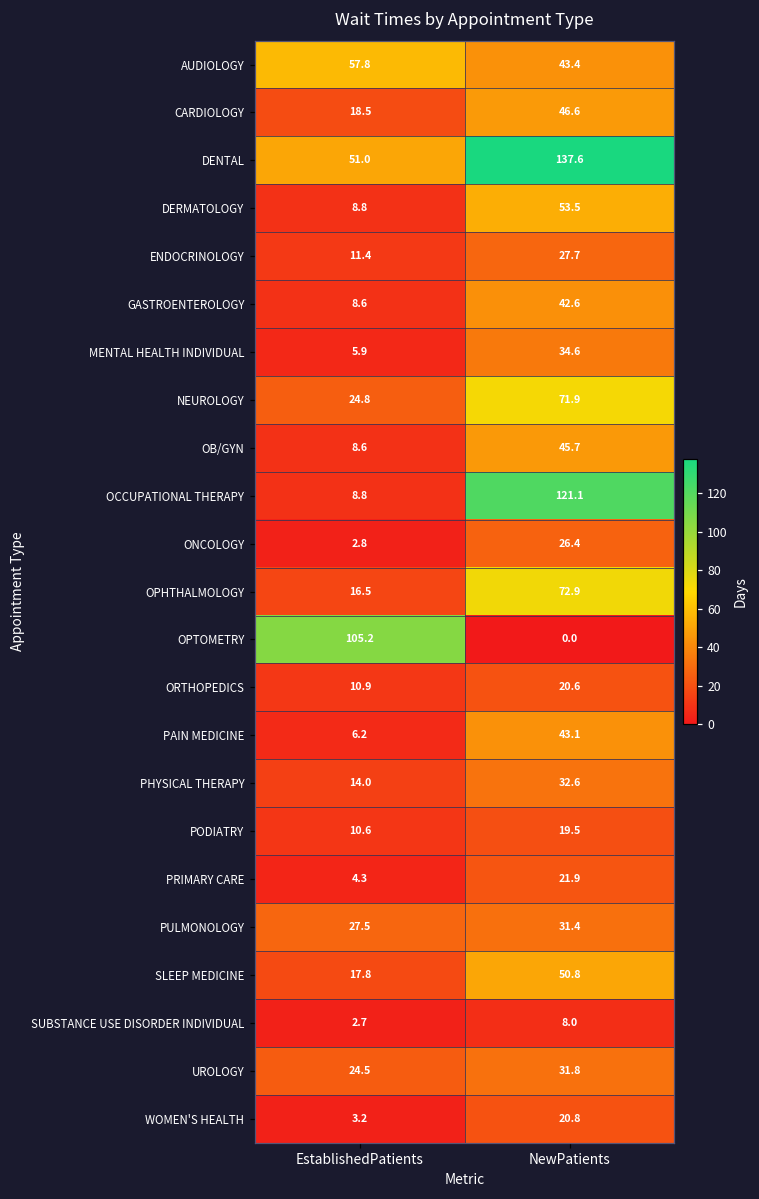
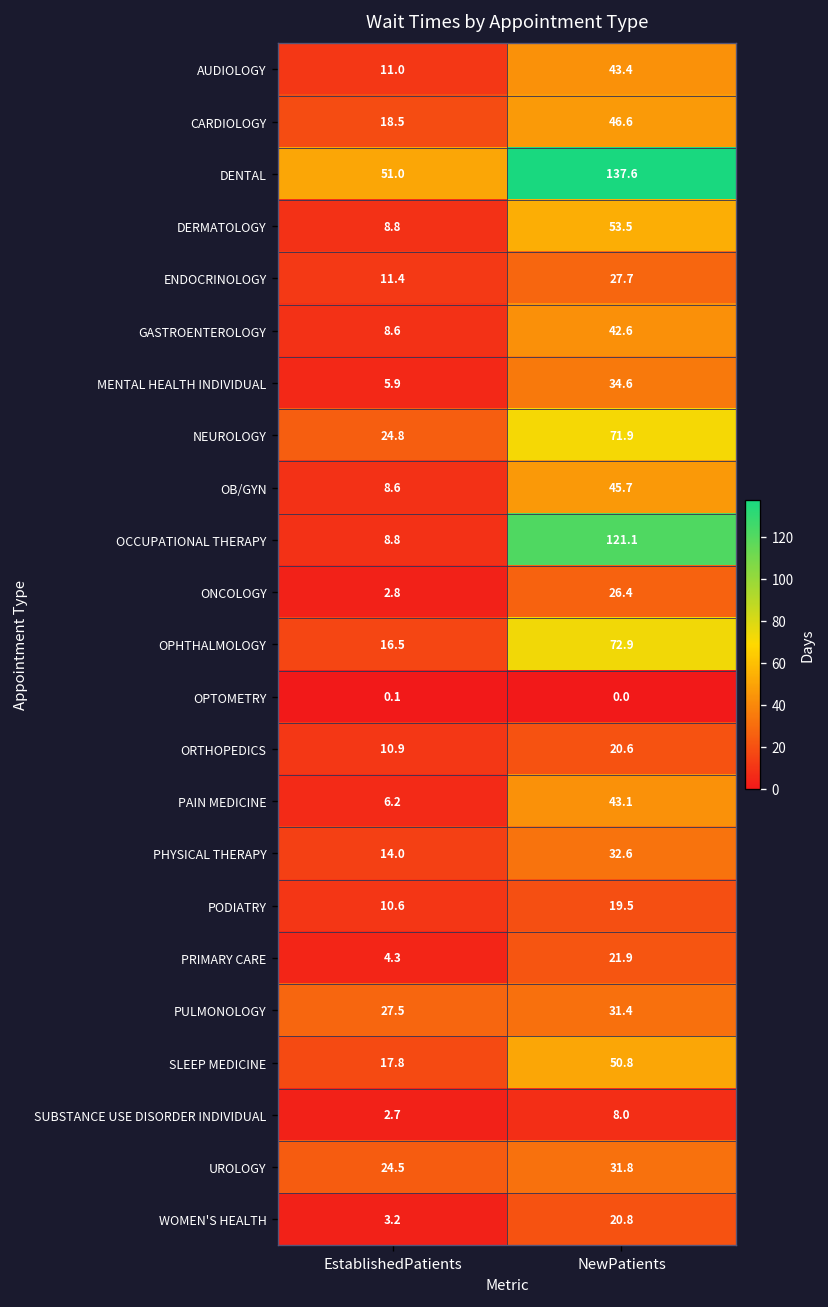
  {
    "AUDIOLOGY": {
-     "EstablishedPatients": 57.8,
+     "EstablishedPatients": 11.0,
      "NewPatients": 43.4
    },
    "CARDIOLOGY": {
      "EstablishedPatients": 18.5,
      "NewPatients": 46.6
    },
    "DENTAL": {
      "EstablishedPatients": 51.0,
      "NewPatients": 137.6
    },
    "DERMATOLOGY": {
      "EstablishedPatients": 8.8,
      "NewPatients": 53.5
    },
    "ENDOCRINOLOGY": {
      "EstablishedPatients": 11.4,
      "NewPatients": 27.7
    },
    "GASTROENTEROLOGY": {
      "EstablishedPatients": 8.6,
      "NewPatients": 42.6
    },
    "MENTAL HEALTH INDIVIDUAL": {
      "EstablishedPatients": 5.9,
      "NewPatients": 34.6
    },
    "NEUROLOGY": {
      "EstablishedPatients": 24.8,
      "NewPatients": 71.9
    },
    "OB/GYN": {
      "EstablishedPatients": 8.6,
      "NewPatients": 45.7
    },
    "OCCUPATIONAL THERAPY": {
      "EstablishedPatients": 8.8,
      "NewPatients": 121.1
    },
    "ONCOLOGY": {
      "EstablishedPatients": 2.8,
      "NewPatients": 26.4
    },
    "OPHTHALMOLOGY": {
      "EstablishedPatients": 16.5,
      "NewPatients": 72.9
    },
    "OPTOMETRY": {
-     "EstablishedPatients": 105.2,
+     "EstablishedPatients": 0.1,
      "NewPatients": 0.0
    },
    "ORTHOPEDICS": {
      "EstablishedPatients": 10.9,
      "NewPatients": 20.6
    },
    "PAIN MEDICINE": {
      "EstablishedPatients": 6.2,
      "NewPatients": 43.1
    },
    "PHYSICAL THERAPY": {
      "EstablishedPatients": 14.0,
      "NewPatients": 32.6
    },
    "PODIATRY": {
      "EstablishedPatients": 10.6,
      "NewPatients": 19.5
    },
    "PRIMARY CARE": {
      "EstablishedPatients": 4.3,
      "NewPatients": 21.9
    },
    "PULMONOLOGY": {
      "EstablishedPatients": 27.5,
      "NewPatients": 31.4
    },
    "SLEEP MEDICINE": {
      "EstablishedPatients": 17.8,
      "NewPatients": 50.8
    },
    "SUBSTANCE USE DISORDER INDIVIDUAL": {
      "EstablishedPatients": 2.7,
      "NewPatients": 8.0
    },
    "UROLOGY": {
      "EstablishedPatients": 24.5,
      "NewPatients": 31.8
    },
    "WOMEN'S HEALTH": {
      "EstablishedPatients": 3.2,
      "NewPatients": 20.8
    }
  }
